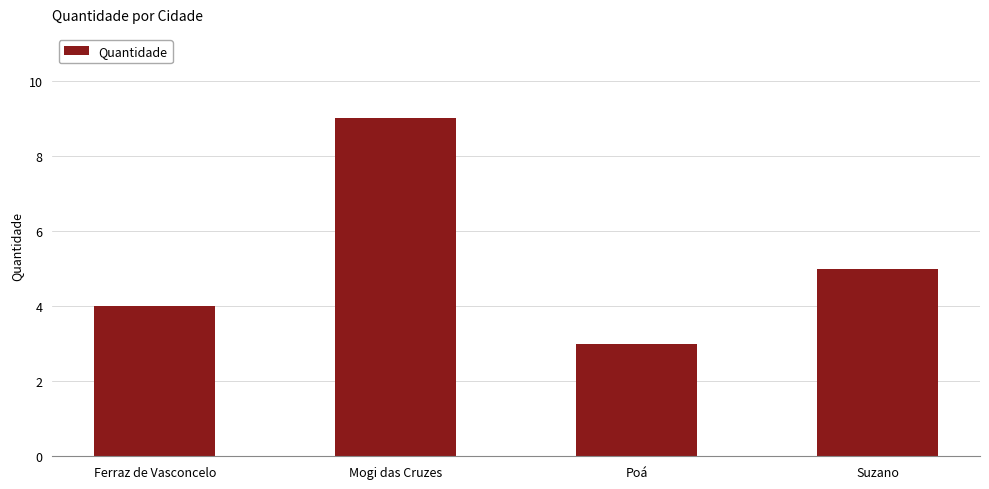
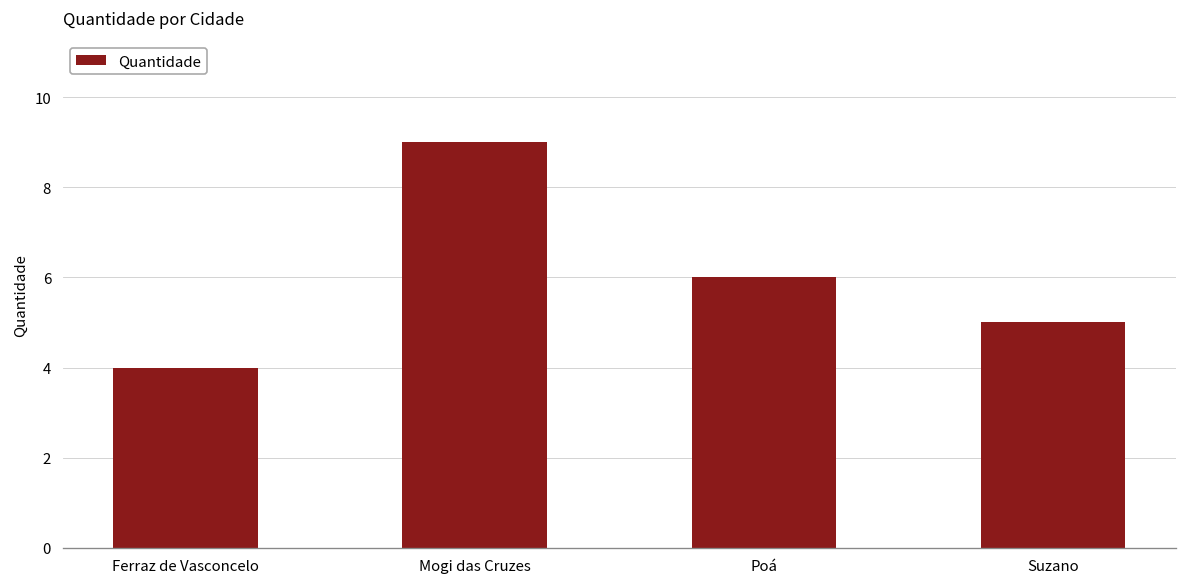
  {
    "Ferraz de Vasconcelo": 4,
    "Mogi das Cruzes": 9,
-   "Poá": 3,
+   "Poá": 6,
    "Suzano": 5
  }
